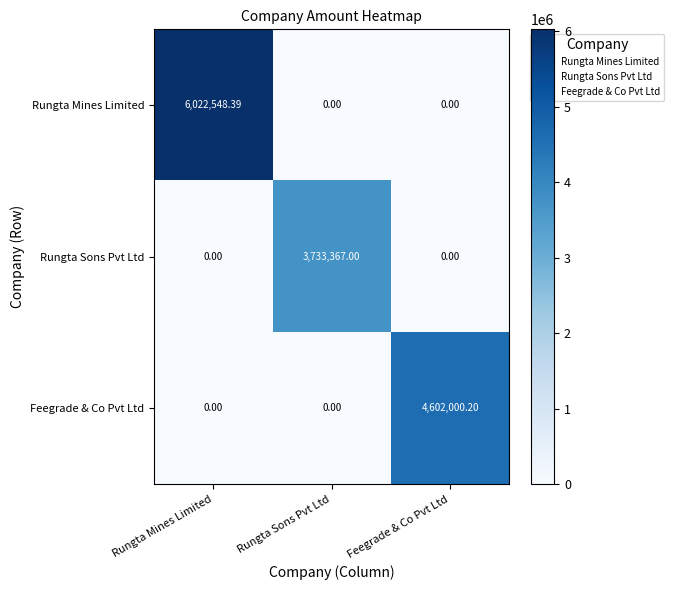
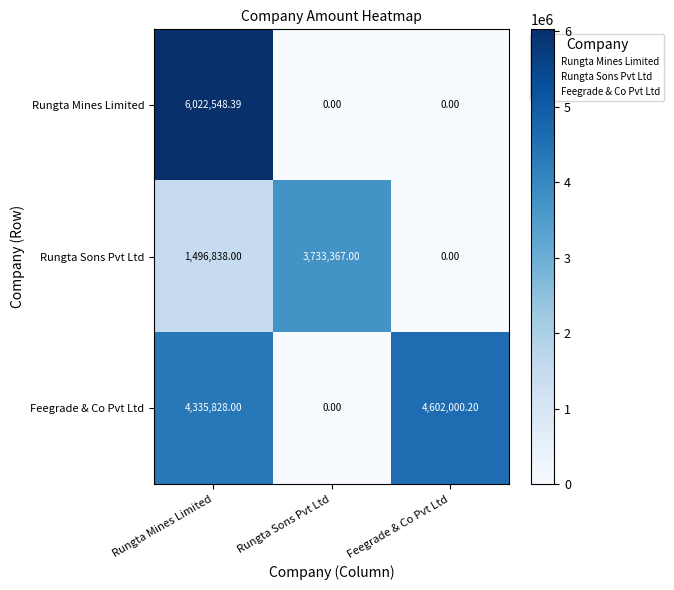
  {
    "Rungta Mines Limited": {
      "Rungta Mines Limited": "6,022,548.39",
      "Rungta Sons Pvt Ltd": "0.00",
      "Feegrade & Co Pvt Ltd": "0.00"
    },
    "Rungta Sons Pvt Ltd": {
-     "Rungta Mines Limited": "0.00",
+     "Rungta Mines Limited": "1,496,838.00",
      "Rungta Sons Pvt Ltd": "3,733,367.00",
      "Feegrade & Co Pvt Ltd": "0.00"
    },
    "Feegrade & Co Pvt Ltd": {
-     "Rungta Mines Limited": "0.00",
+     "Rungta Mines Limited": "4,335,828.00",
      "Rungta Sons Pvt Ltd": "0.00",
      "Feegrade & Co Pvt Ltd": "4,602,000.20"
    }
  }
